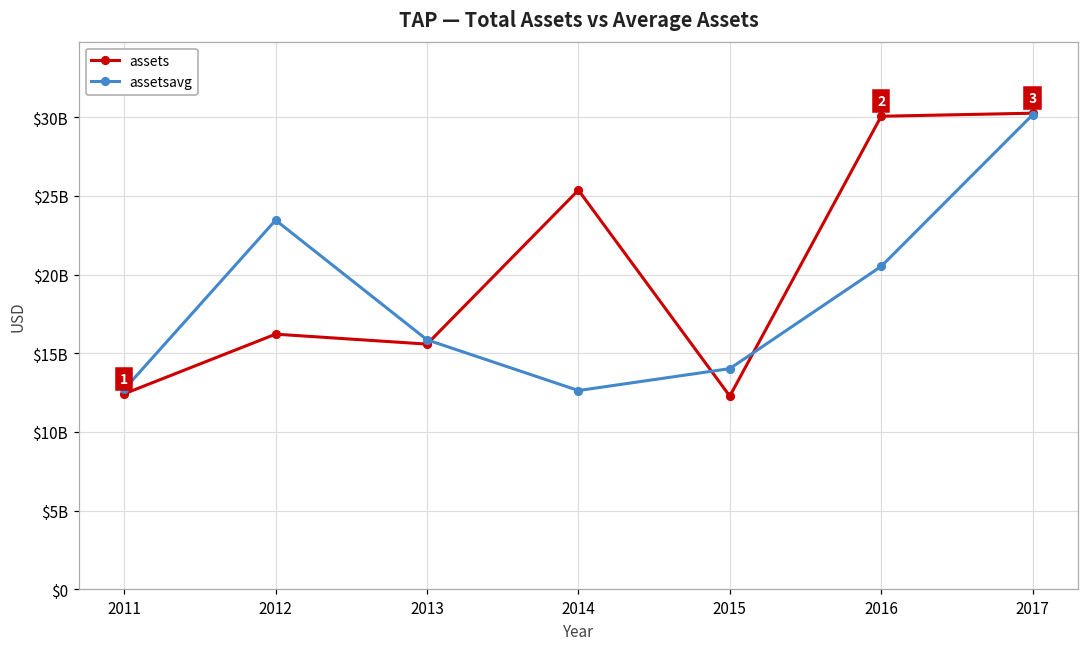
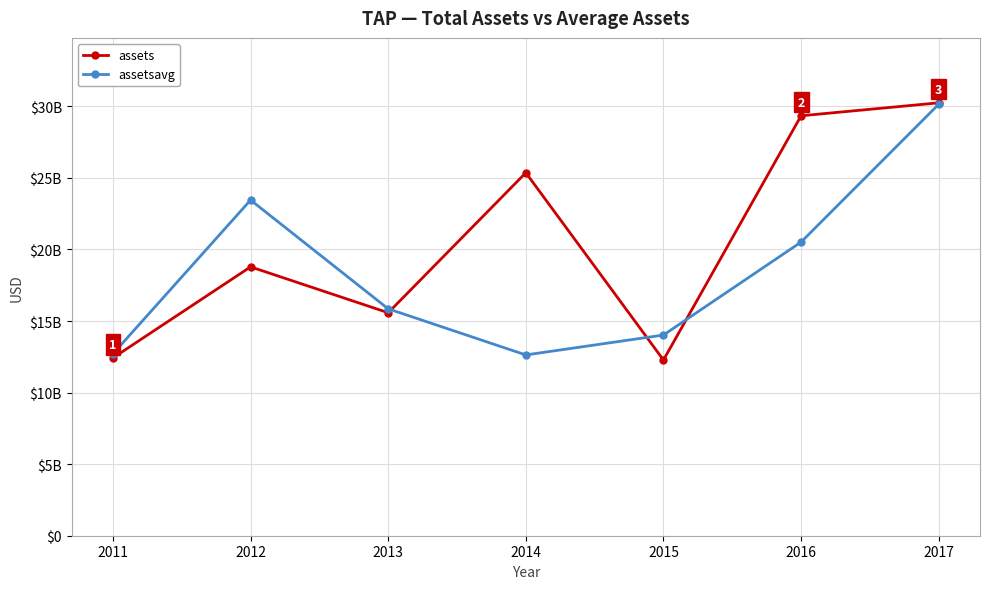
  {
    "assets": {
      "2011": "$12400000000",
-     "2012": "$16200000000",
+     "2012": "$18800000000",
      "2013": "$15600000000",
      "2014": "$25400000000",
      "2015": "$12300000000",
-     "2016": "$30100000000"
+     "2016": "$29300000000"
    },
    "assetsavg": {
      "2012": "$23500000000",
      "2013": "$15900000000",
      "2014": "$12600000000",
      "2015": "$14000000000",
      "2016": "$20500000000"
    }
  }
